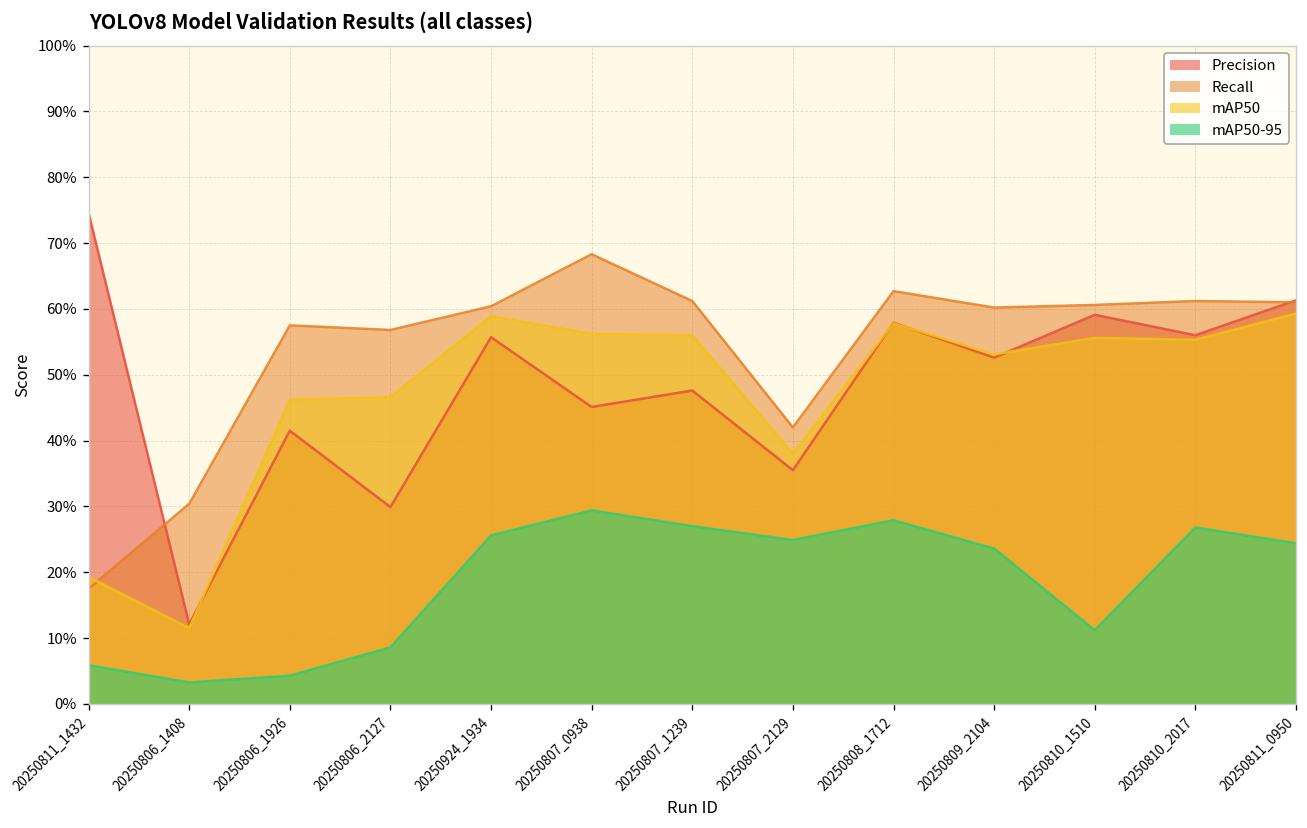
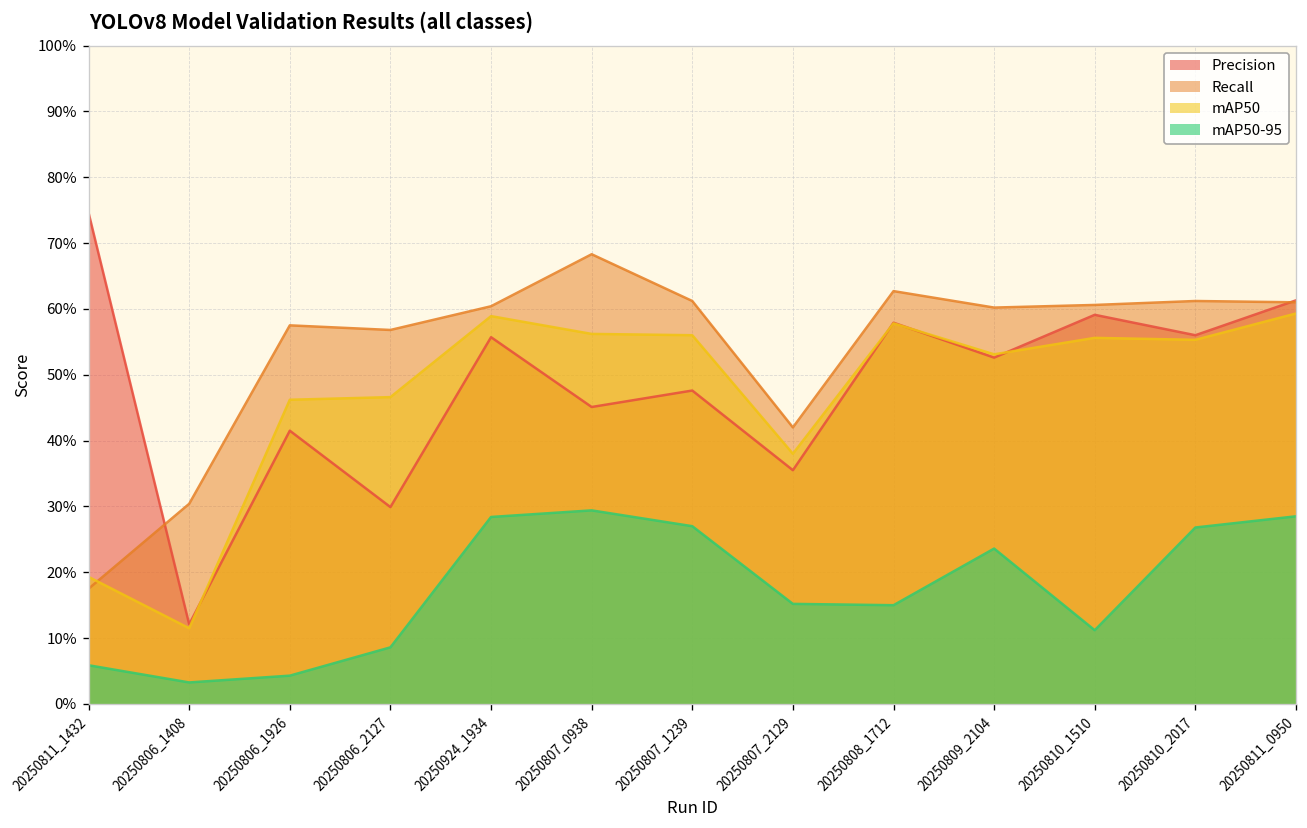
  {
    "mAP50-95": {
      "20250811_1432": "6%",
      "20250806_1408": "3%",
      "20250806_1926": "4%",
      "20250806_2127": "9%",
-     "20250924_1934": "26%",
+     "20250924_1934": "28%",
      "20250807_0938": "29%",
      "20250807_1239": "27%",
-     "20250807_2129": "25%",
-     "20250808_1712": "28%",
+     "20250807_2129": "15%",
+     "20250808_1712": "15%",
      "20250809_2104": "24%",
      "20250810_1510": "11%",
      "20250810_2017": "27%",
-     "20250811_0950": "24%"
+     "20250811_0950": "28%"
    }
  }
